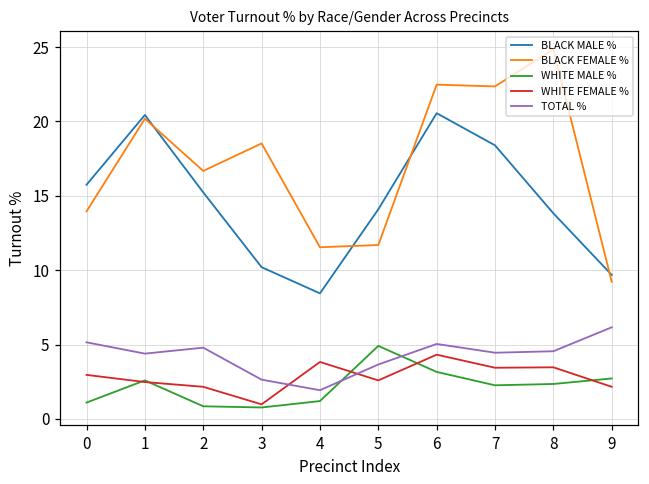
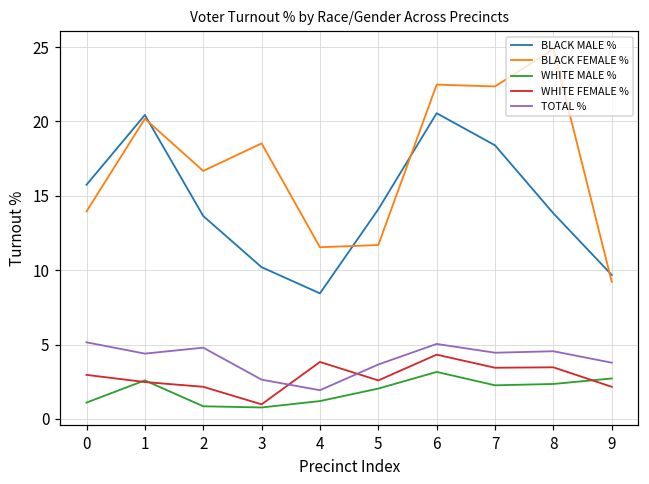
  {
    "BLACK MALE %": {
      "0": 15.7,
      "1": 20.4,
-     "2": 15.2,
+     "2": 13.6,
      "3": 10.2,
      "4": 8.4,
      "5": 14.1,
      "6": 20.6,
      "7": 18.4,
      "8": 13.8,
      "9": 9.7
    },
    "BLACK FEMALE %": {
      "0": 14.0,
      "1": 20.2,
      "2": 16.7,
      "3": 18.5,
      "4": 11.5,
      "5": 11.7,
      "6": 22.5,
      "7": 22.4,
      "9": 9.2
    },
    "WHITE MALE %": {
      "0": 1.1,
      "2": 0.9,
      "3": 0.8,
      "4": 1.2,
-     "5": 4.9,
+     "5": 2.0,
      "6": 3.2,
      "7": 2.3,
      "8": 2.4,
      "9": 2.7
    },
    "WHITE FEMALE %": {
      "0": 3.0,
      "2": 2.2,
      "3": 1.0,
      "4": 3.8,
      "5": 2.6,
      "6": 4.3,
      "7": 3.4,
      "8": 3.5,
      "9": 2.2
    },
    "TOTAL %": {
      "0": 5.2,
      "1": 4.4,
      "2": 4.8,
      "3": 2.6,
      "4": 1.9,
      "5": 3.7,
      "6": 5.0,
      "7": 4.5,
      "8": 4.6,
-     "9": 6.2
+     "9": 3.8
    }
  }
